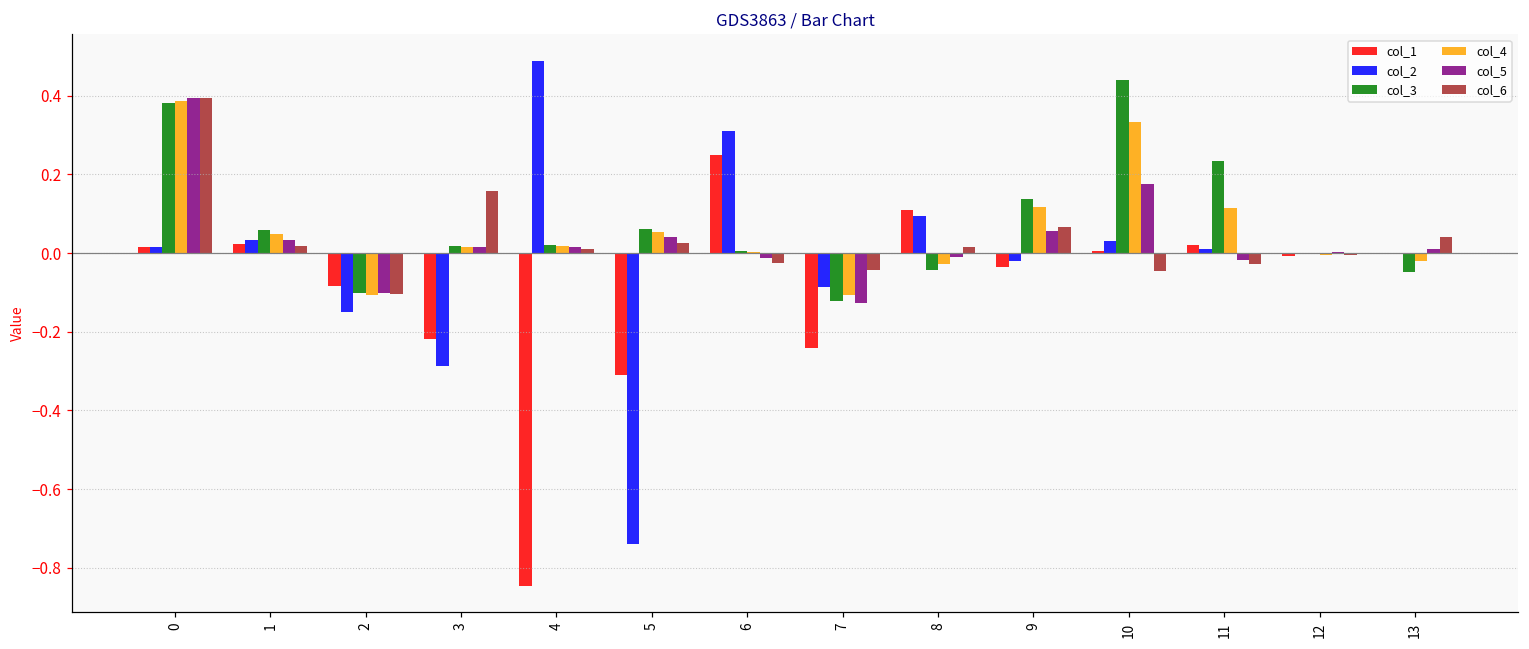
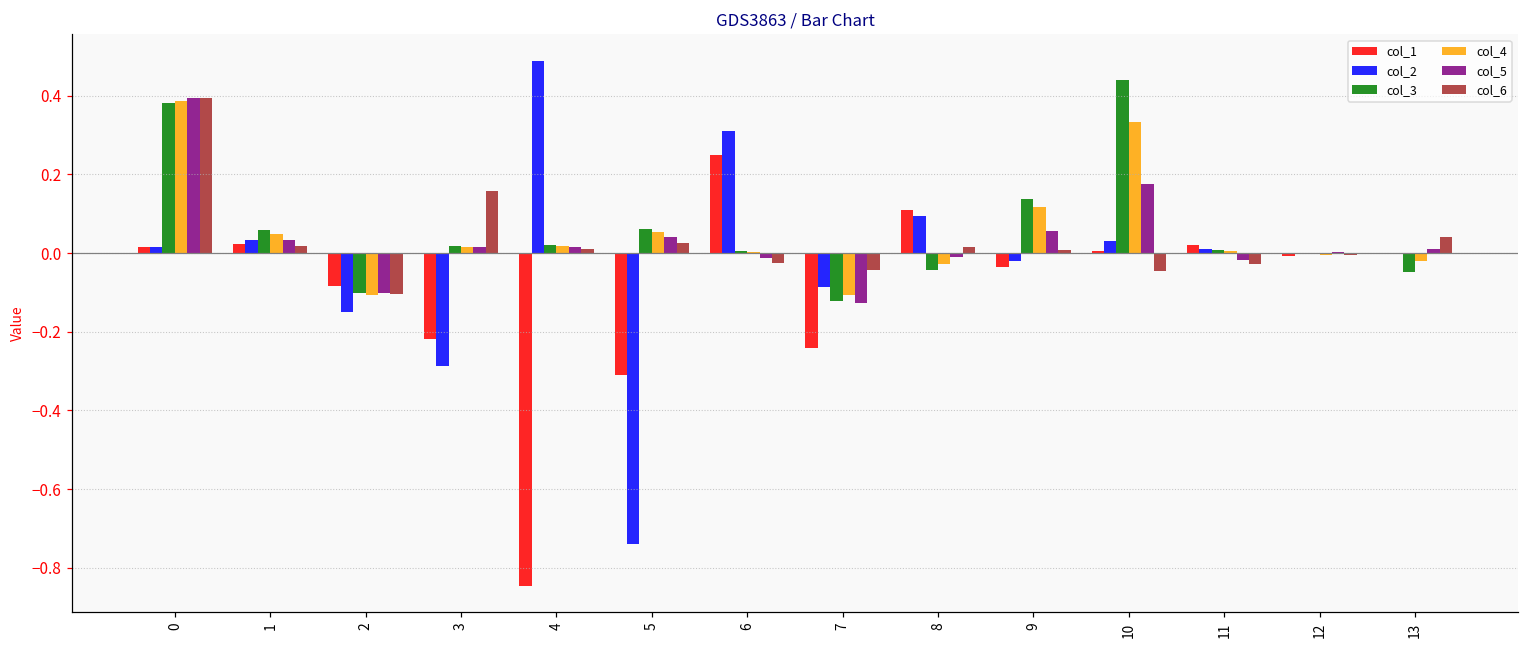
  {
    "col_1": {
      "0": 0.02,
      "1": 0.02,
      "2": -0.08,
      "3": -0.22,
      "4": -0.85,
      "5": -0.31,
      "6": 0.25,
      "7": -0.24,
      "8": 0.11,
      "9": -0.03,
      "11": 0.02
    },
    "col_2": {
      "0": 0.02,
      "1": 0.03,
      "2": -0.15,
      "3": -0.29,
      "4": 0.49,
      "5": -0.74,
      "6": 0.31,
      "7": -0.09,
      "8": 0.09,
      "9": -0.02,
      "10": 0.03,
      "11": 0.01
    },
    "col_3": {
      "0": 0.38,
      "1": 0.06,
      "2": -0.10,
      "3": 0.02,
      "4": 0.02,
      "5": 0.06,
      "7": -0.12,
      "8": -0.04,
      "9": 0.14,
      "10": 0.44,
-     "11": 0.23,
+     "11": 0.01,
      "13": -0.05
    },
    "col_4": {
      "0": 0.39,
      "1": 0.05,
      "2": -0.11,
      "3": 0.02,
      "4": 0.02,
      "5": 0.05,
      "7": -0.11,
      "8": -0.03,
      "9": 0.12,
      "10": 0.33,
-     "11": 0.11,
+     "11": 0.00,
      "13": -0.02
    },
    "col_5": {
      "0": 0.39,
      "1": 0.03,
      "2": -0.10,
      "3": 0.02,
      "4": 0.02,
      "5": 0.04,
      "6": -0.01,
      "7": -0.13,
      "8": -0.01,
      "9": 0.06,
      "10": 0.17,
      "11": -0.02,
      "13": 0.01
    },
    "col_6": {
      "0": 0.39,
      "1": 0.02,
      "2": -0.11,
      "3": 0.16,
      "4": 0.01,
      "5": 0.03,
      "6": -0.03,
      "7": -0.04,
      "8": 0.02,
-     "9": 0.07,
+     "9": 0.01,
      "10": -0.05,
      "11": -0.03,
      "13": 0.04
    }
  }
